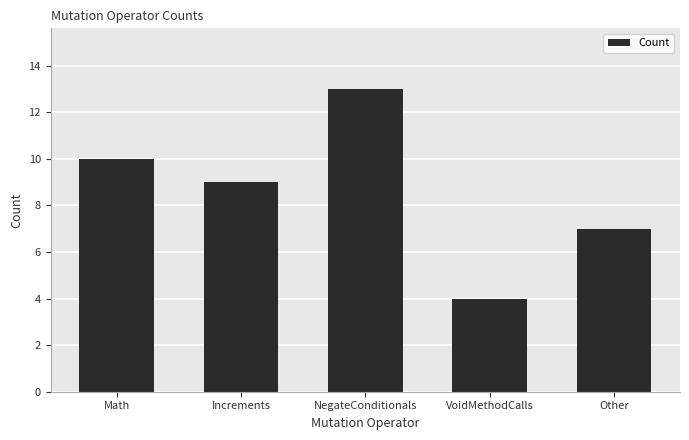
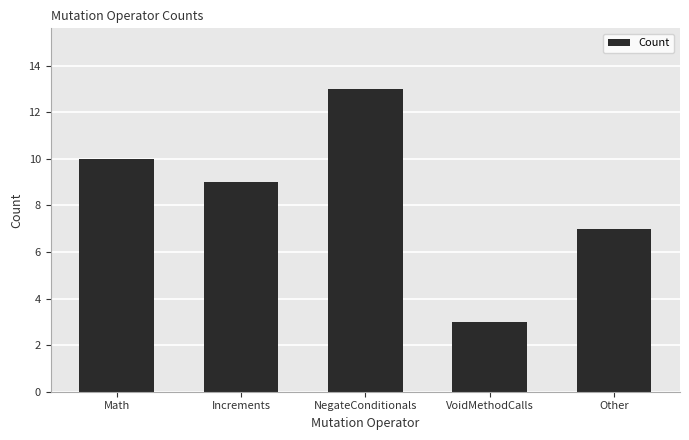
  {
    "Math": 10,
    "Increments": 9,
    "NegateConditionals": 13,
-   "VoidMethodCalls": 4,
+   "VoidMethodCalls": 3,
    "Other": 7
  }
